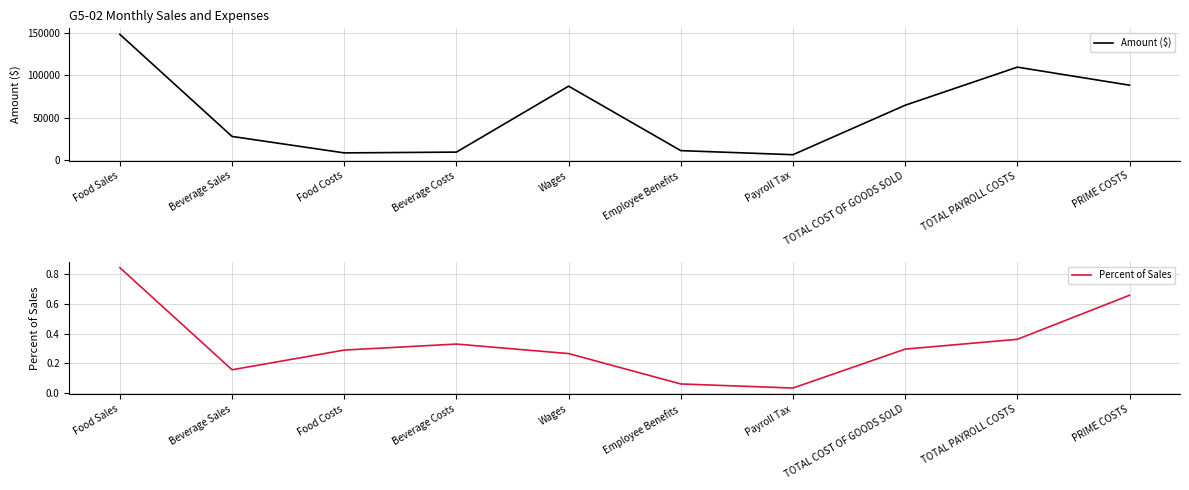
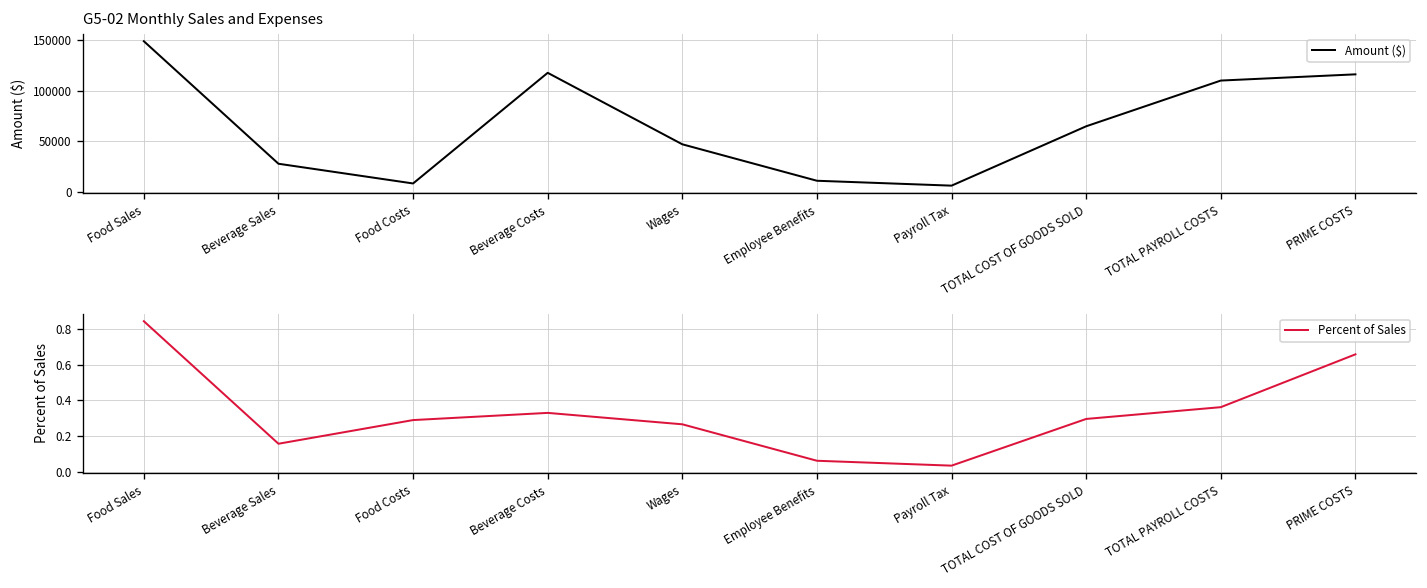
  {
    "G5-02 Monthly Sales and Expenses": {
      "Food Sales": 150000,
      "Beverage Sales": 30000,
      "Food Costs": 10000,
-     "Beverage Costs": 10000,
-     "Wages": 90000,
+     "Beverage Costs": 120000,
+     "Wages": 50000,
      "Employee Benefits": 10000,
      "Payroll Tax": 10000,
      "TOTAL COST OF GOODS SOLD": 60000,
      "TOTAL PAYROLL COSTS": 110000,
-     "PRIME COSTS": 90000
+     "PRIME COSTS": 120000
    }
  }
